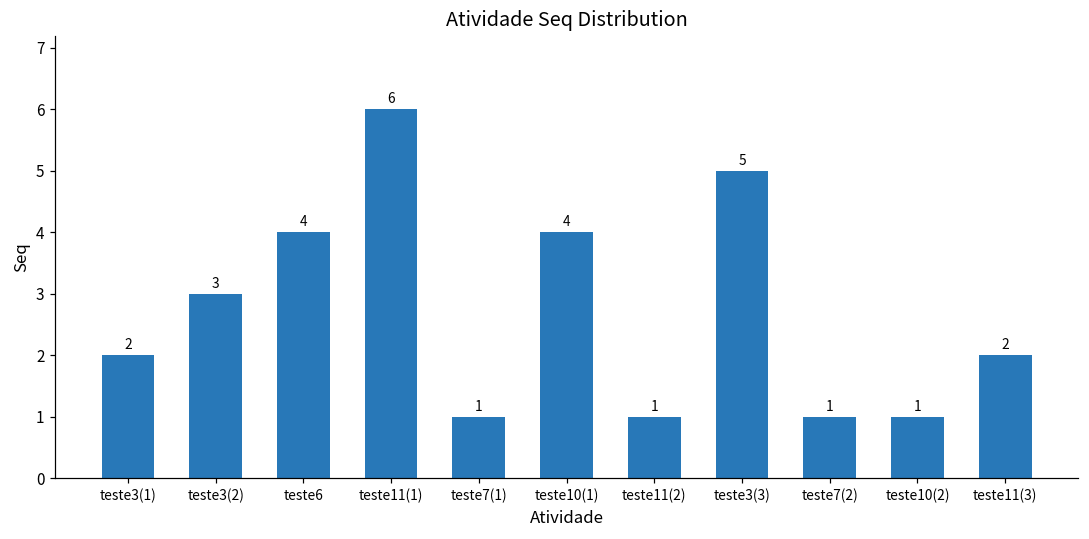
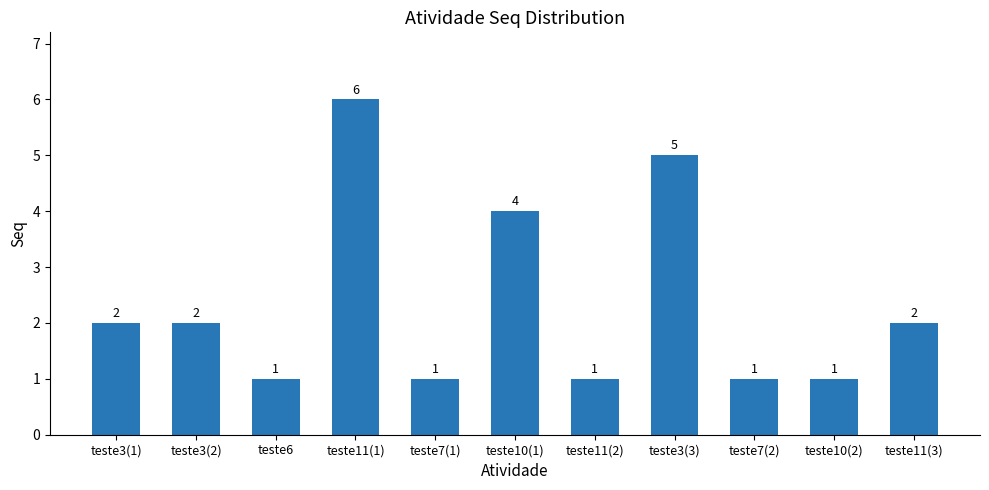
  {
    "teste3(1)": 2,
-   "teste3(2)": 3,
-   "teste6": 4,
+   "teste3(2)": 2,
+   "teste6": 1,
    "teste11(1)": 6,
    "teste7(1)": 1,
    "teste10(1)": 4,
    "teste11(2)": 1,
    "teste3(3)": 5,
    "teste7(2)": 1,
    "teste10(2)": 1,
    "teste11(3)": 2
  }
